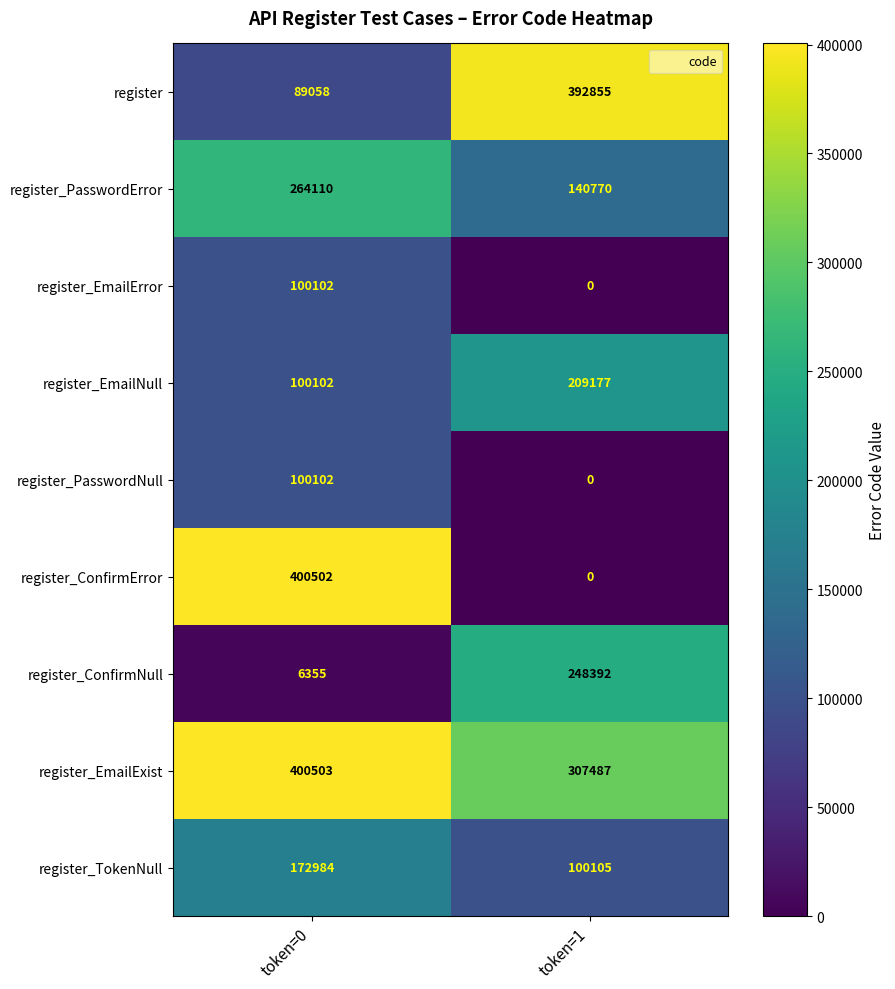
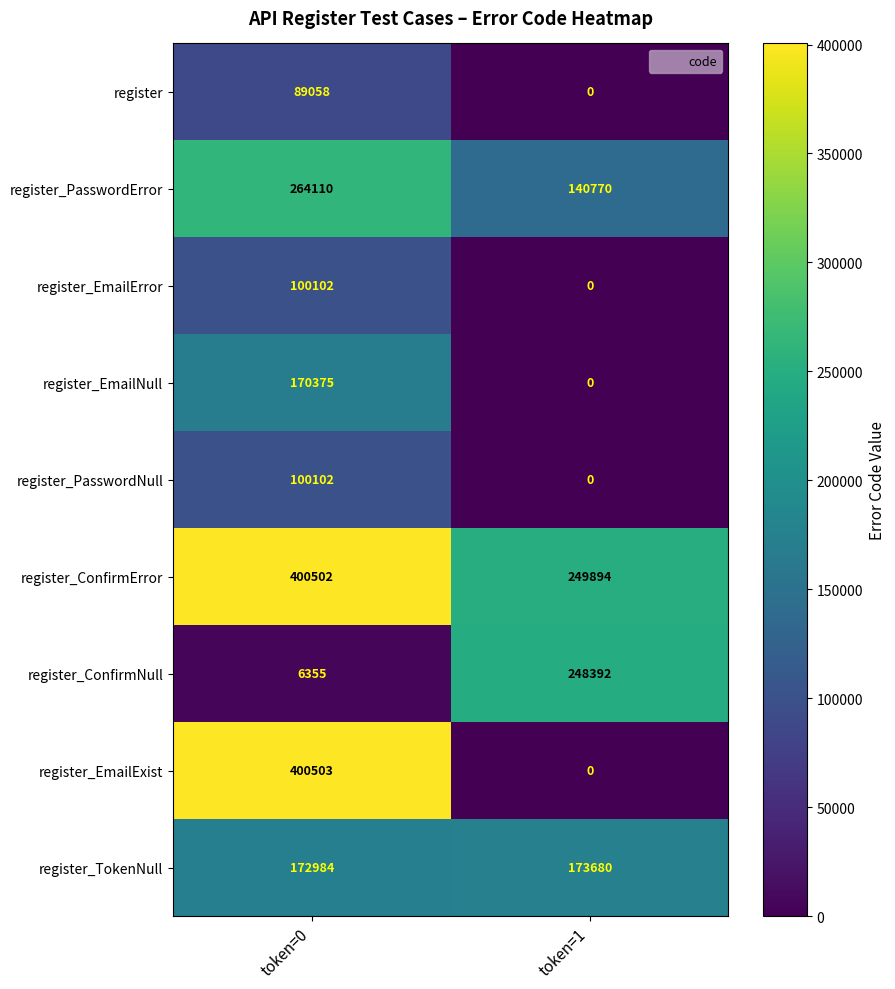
  {
    "register": {
      "token=0": 89058,
-     "token=1": 392855
+     "token=1": 0
    },
    "register_PasswordError": {
      "token=0": 264110,
      "token=1": 140770
    },
    "register_EmailError": {
      "token=0": 100102,
      "token=1": 0
    },
    "register_EmailNull": {
-     "token=0": 100102,
-     "token=1": 209177
+     "token=0": 170375,
+     "token=1": 0
    },
    "register_PasswordNull": {
      "token=0": 100102,
      "token=1": 0
    },
    "register_ConfirmError": {
      "token=0": 400502,
-     "token=1": 0
+     "token=1": 249894
    },
    "register_ConfirmNull": {
      "token=0": 6355,
      "token=1": 248392
    },
    "register_EmailExist": {
      "token=0": 400503,
-     "token=1": 307487
+     "token=1": 0
    },
    "register_TokenNull": {
      "token=0": 172984,
-     "token=1": 100105
+     "token=1": 173680
    }
  }
